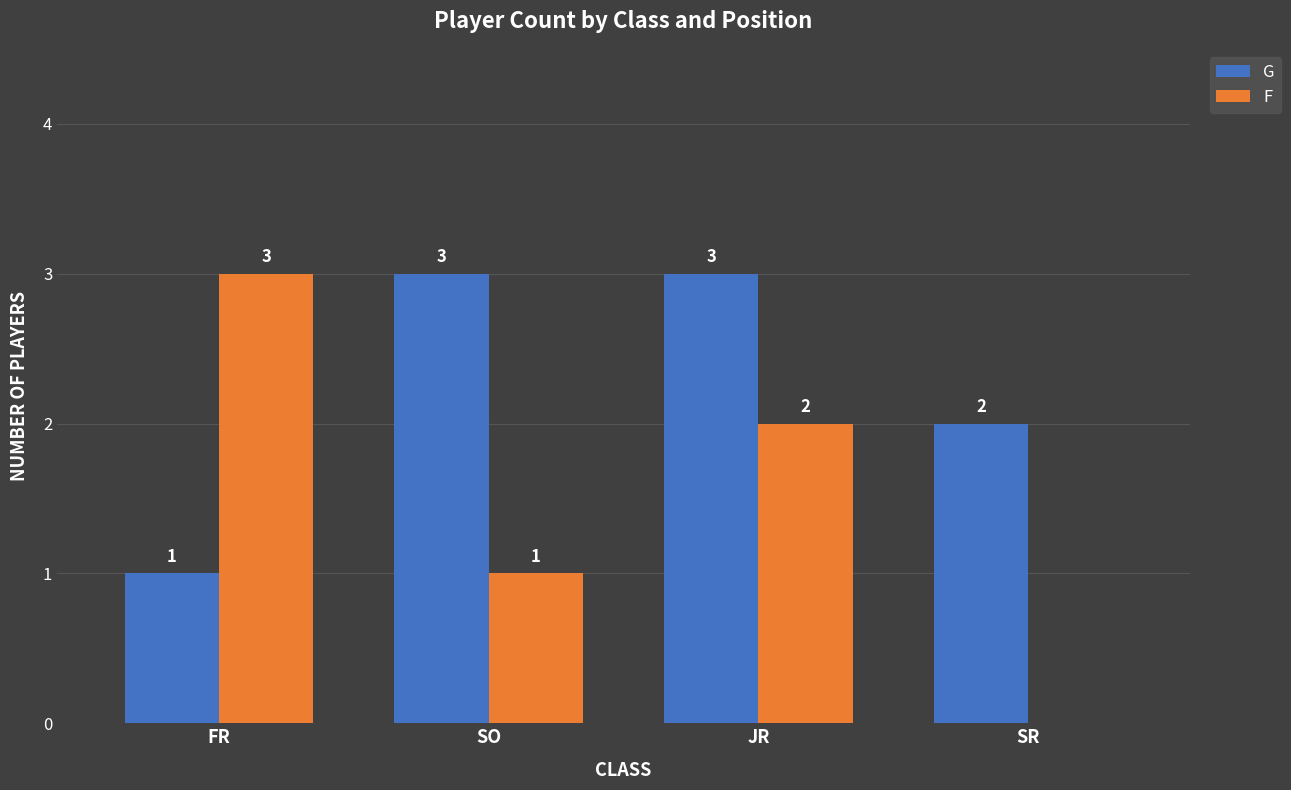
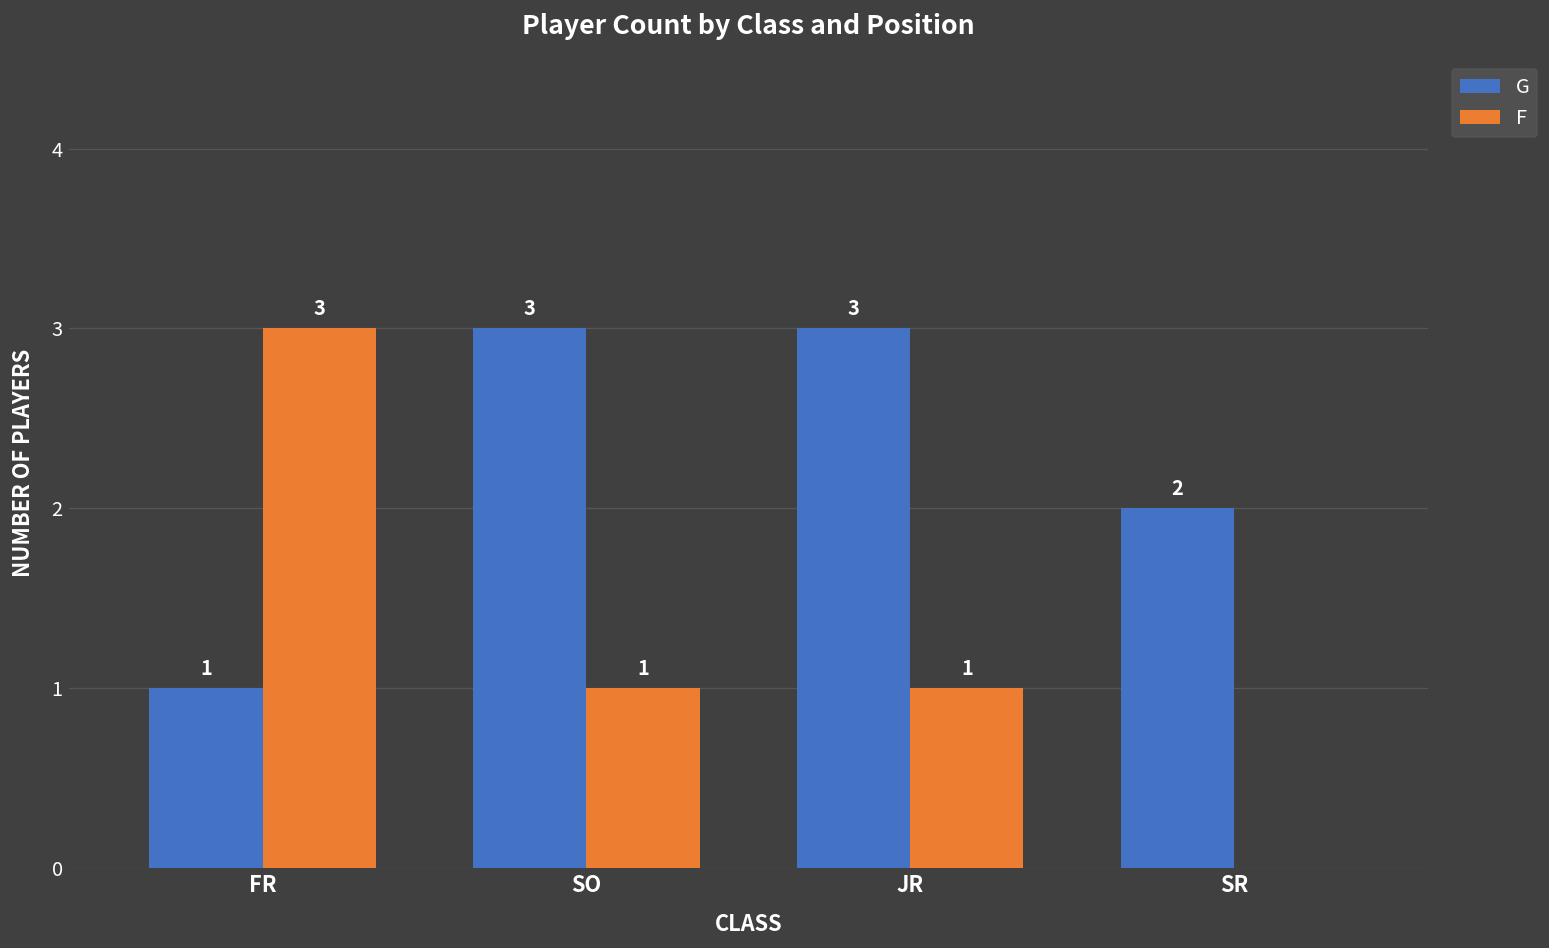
  {
    "G": {
      "FR": 1,
      "SO": 3,
      "JR": 3,
      "SR": 2
    },
    "F": {
      "FR": 3,
      "SO": 1,
-     "JR": 2
+     "JR": 1
    }
  }
